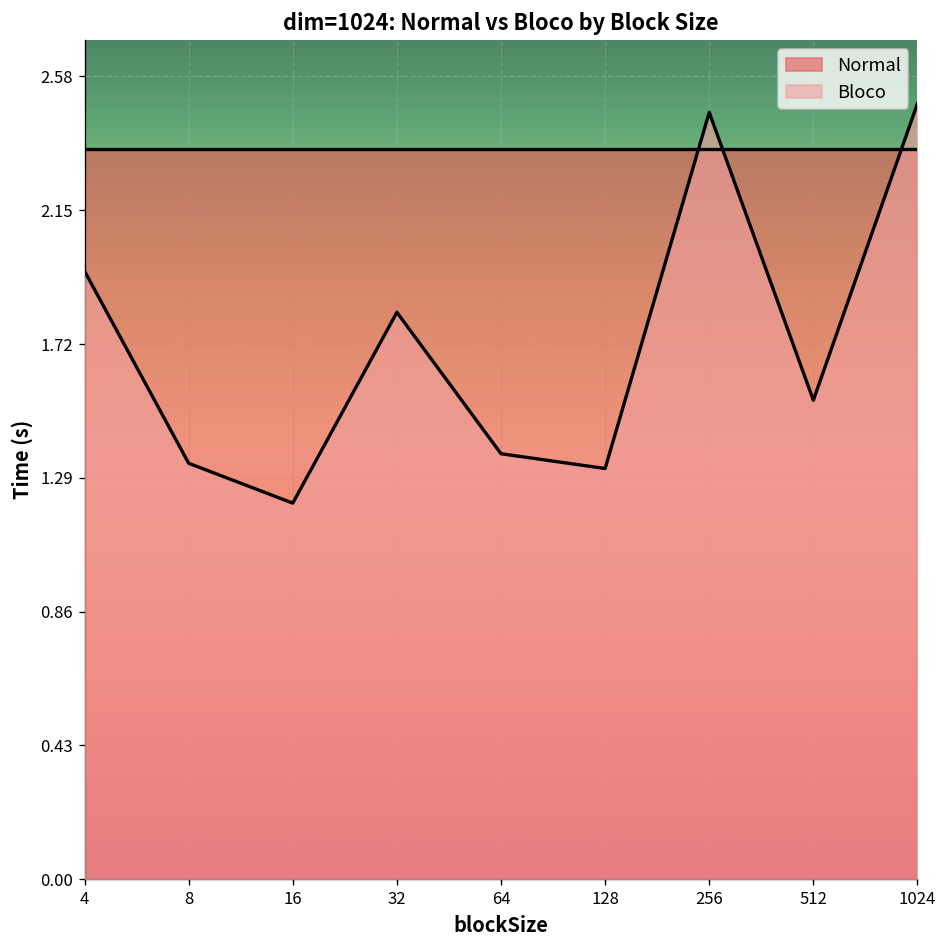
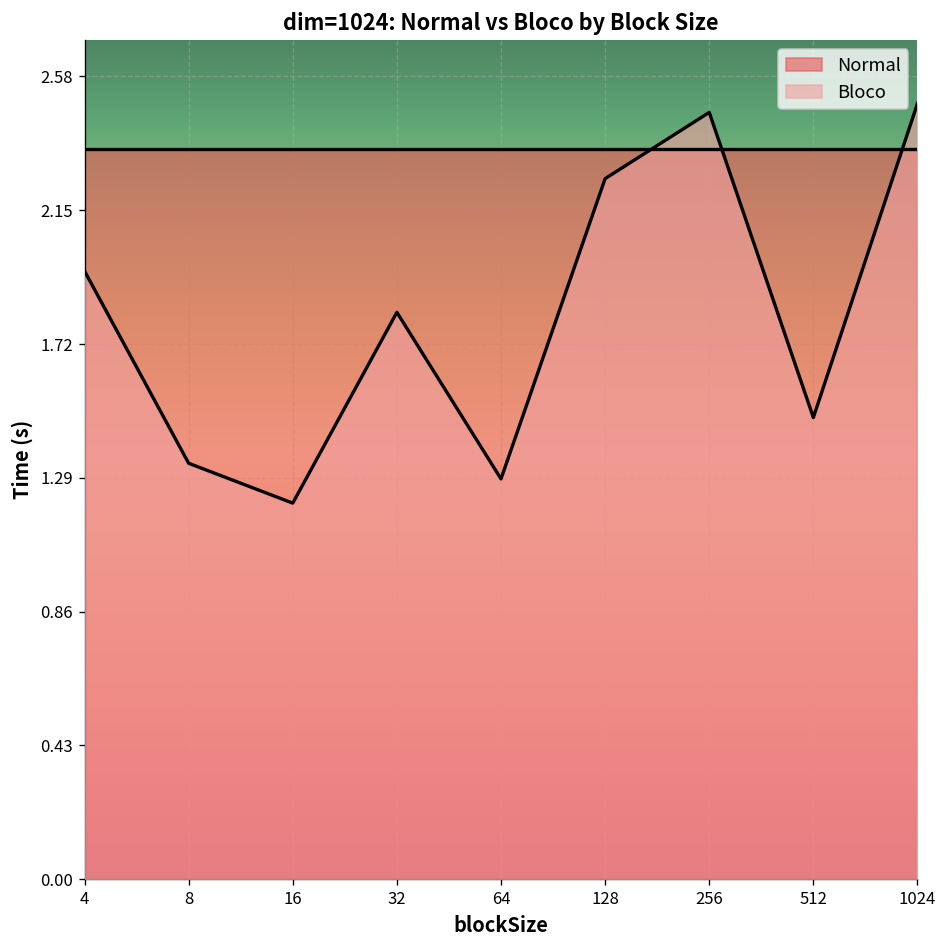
  {
    "Normal": {
      "4": 2.35,
      "8": 2.35,
      "16": 2.35,
      "32": 2.35,
      "64": 2.35,
      "128": 2.35,
      "256": 2.35,
      "512": 2.35,
      "1024": 2.35
    },
    "Bloco": {
      "4": 1.96,
      "8": 1.34,
      "16": 1.21,
      "32": 1.82,
-     "64": 1.37,
-     "128": 1.32,
+     "64": 1.29,
+     "128": 2.25,
      "256": 2.47,
-     "512": 1.54,
+     "512": 1.49,
      "1024": 2.50
    }
  }
